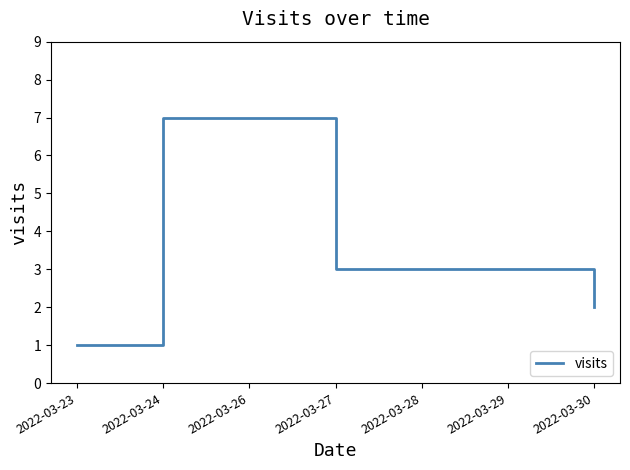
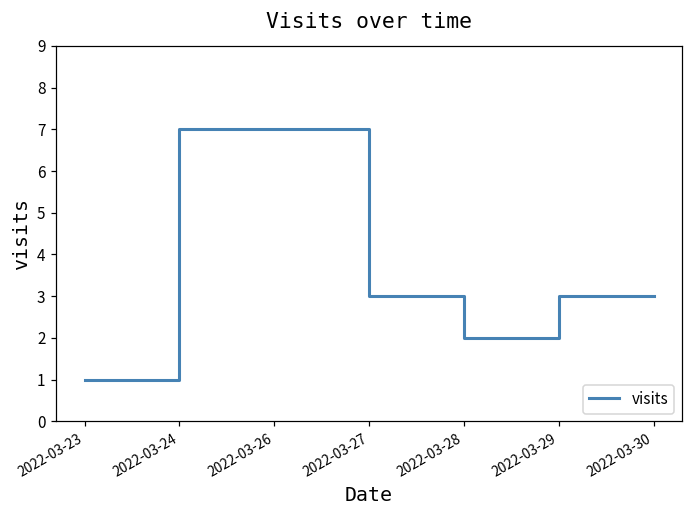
  {
    "2022-03-23": 1,
    "2022-03-24": 7,
    "2022-03-26": 7,
    "2022-03-27": 3,
-   "2022-03-28": 3,
+   "2022-03-28": 2,
    "2022-03-29": 3,
-   "2022-03-30": 2
+   "2022-03-30": 3
  }
